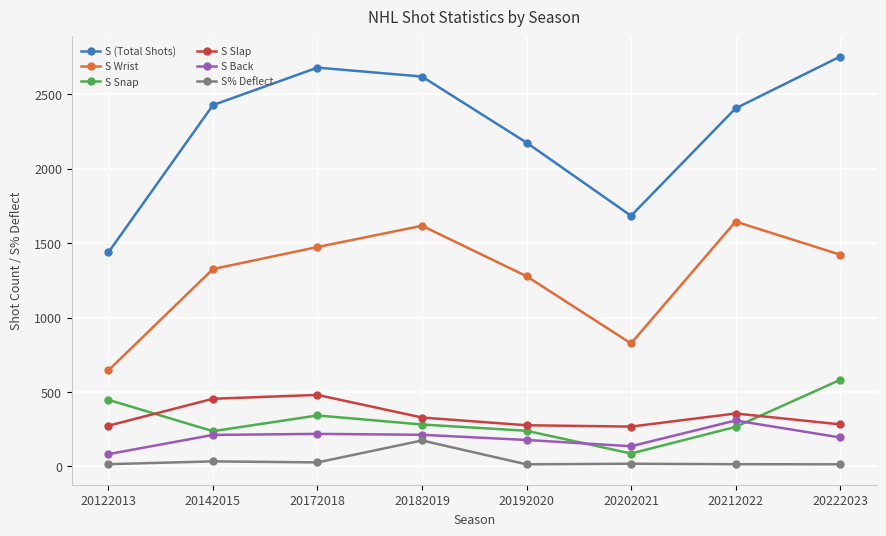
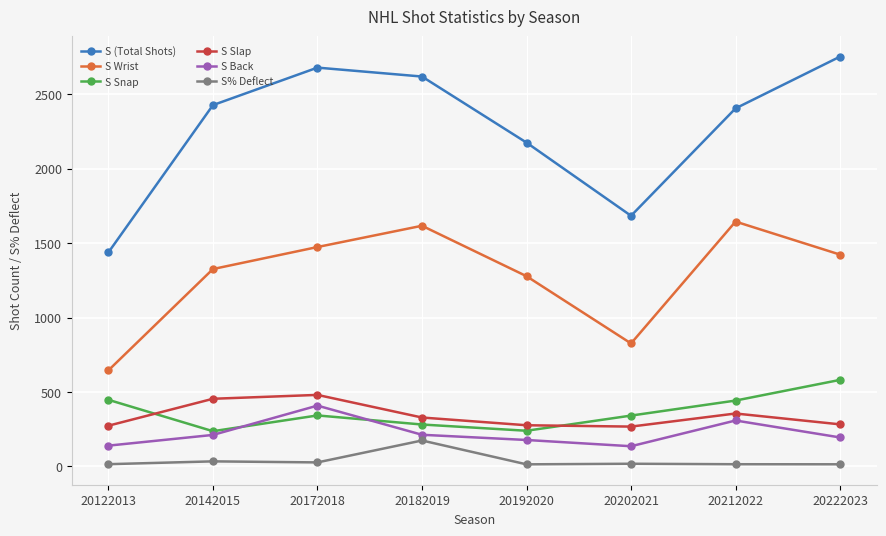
  {
    "S (Total Shots)": {
      "20122013": 1440,
      "20142015": 2430,
      "20172018": 2680,
      "20182019": 2620,
      "20192020": 2180,
      "20202021": 1680,
      "20212022": 2410,
      "20222023": 2750
    },
    "S Snap": {
      "20122013": 450,
      "20142015": 240,
      "20172018": 340,
      "20182019": 280,
      "20192020": 240,
-     "20202021": 90,
-     "20212022": 270,
+     "20202021": 340,
+     "20212022": 440,
      "20222023": 580
    },
    "S Back": {
-     "20122013": 80,
+     "20122013": 140,
      "20142015": 210,
-     "20172018": 220,
+     "20172018": 410,
      "20182019": 210,
      "20192020": 180,
      "20202021": 140,
      "20212022": 310,
      "20222023": 190
    },
    "S% Deflect": {
      "20122013": 10,
      "20142015": 30,
      "20172018": 30,
      "20182019": 170,
      "20192020": 10,
      "20202021": 20,
      "20212022": 10,
      "20222023": 10
    }
  }
